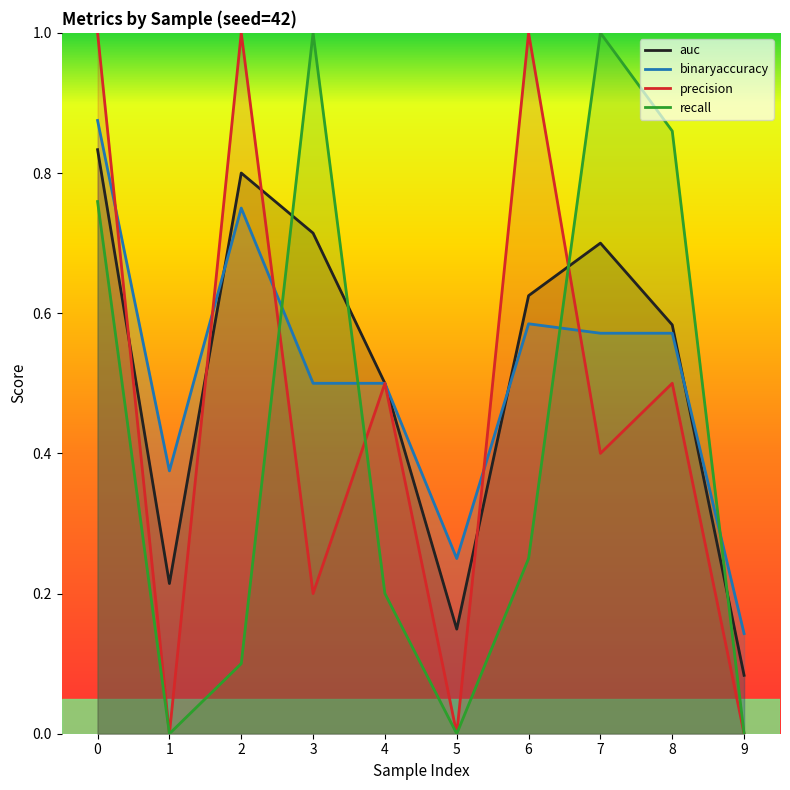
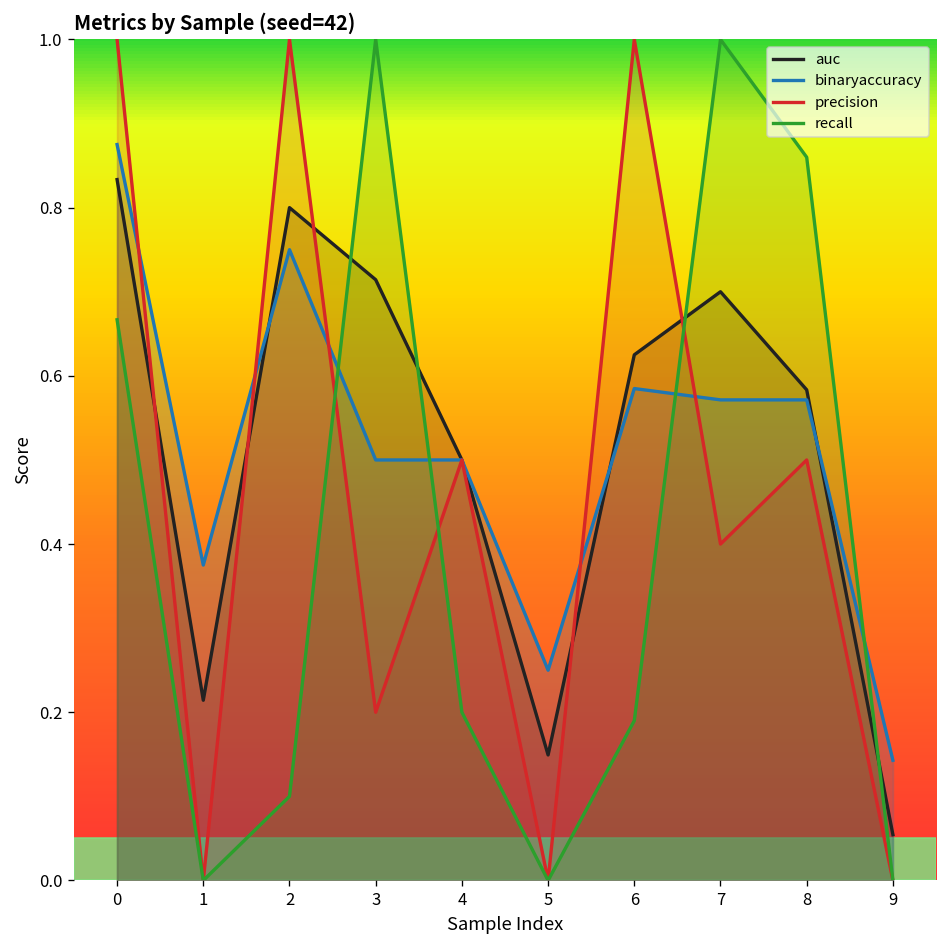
  {
    "auc": {
      "0": 0.83,
      "1": 0.21,
      "2": 0.80,
      "3": 0.71,
      "5": 0.15,
      "6": 0.63,
      "7": 0.70,
      "8": 0.58,
-     "9": 0.08
+     "9": 0.05
    },
    "binaryaccuracy": {
      "0": 0.88,
      "1": 0.38,
      "2": 0.75,
      "3": 0.50,
      "5": 0.25,
      "6": 0.58,
      "7": 0.57,
      "8": 0.57,
      "9": 0.14
    },
    "precision": {
      "0": 1.00,
      "2": 1.00,
      "3": 0.20,
      "6": 1.00,
      "7": 0.40,
      "8": 0.50
    },
    "recall": {
-     "0": 0.76,
+     "0": 0.67,
      "2": 0.10,
      "3": 1.00,
      "4": 0.20,
-     "6": 0.25,
+     "6": 0.19,
      "7": 1.00,
      "8": 0.86
    }
  }
